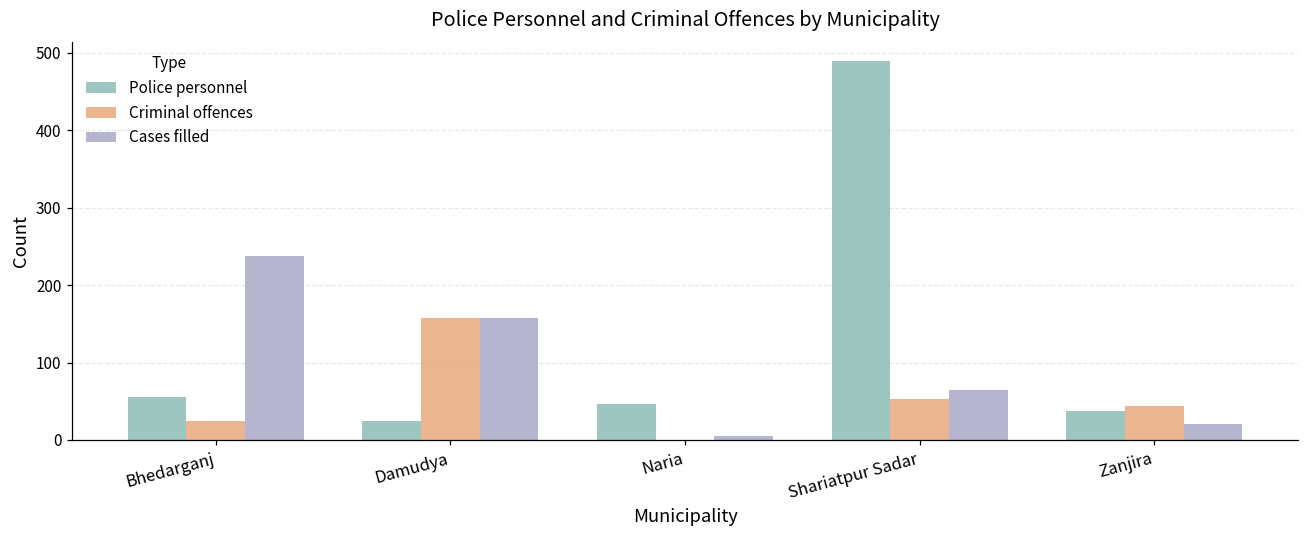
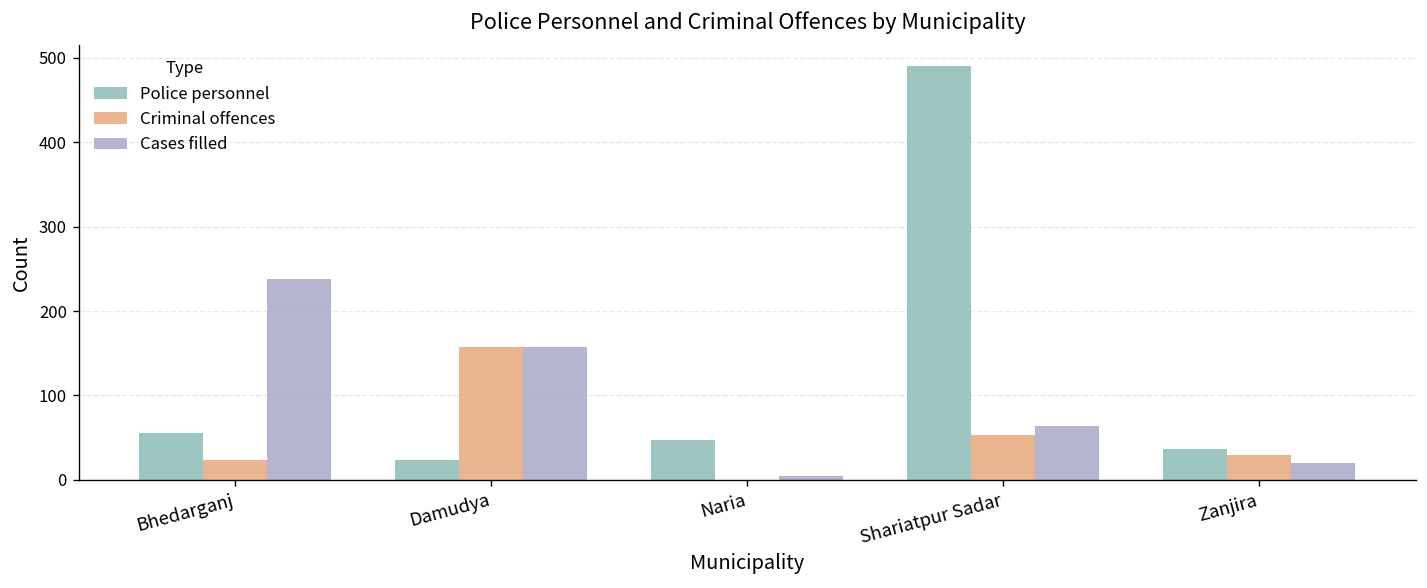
  {
    "Criminal offences": {
      "Bhedarganj": 20,
      "Damudya": 160,
      "Naria": 0,
      "Shariatpur Sadar": 50,
-     "Zanjira": 40
+     "Zanjira": 30
    }
  }
